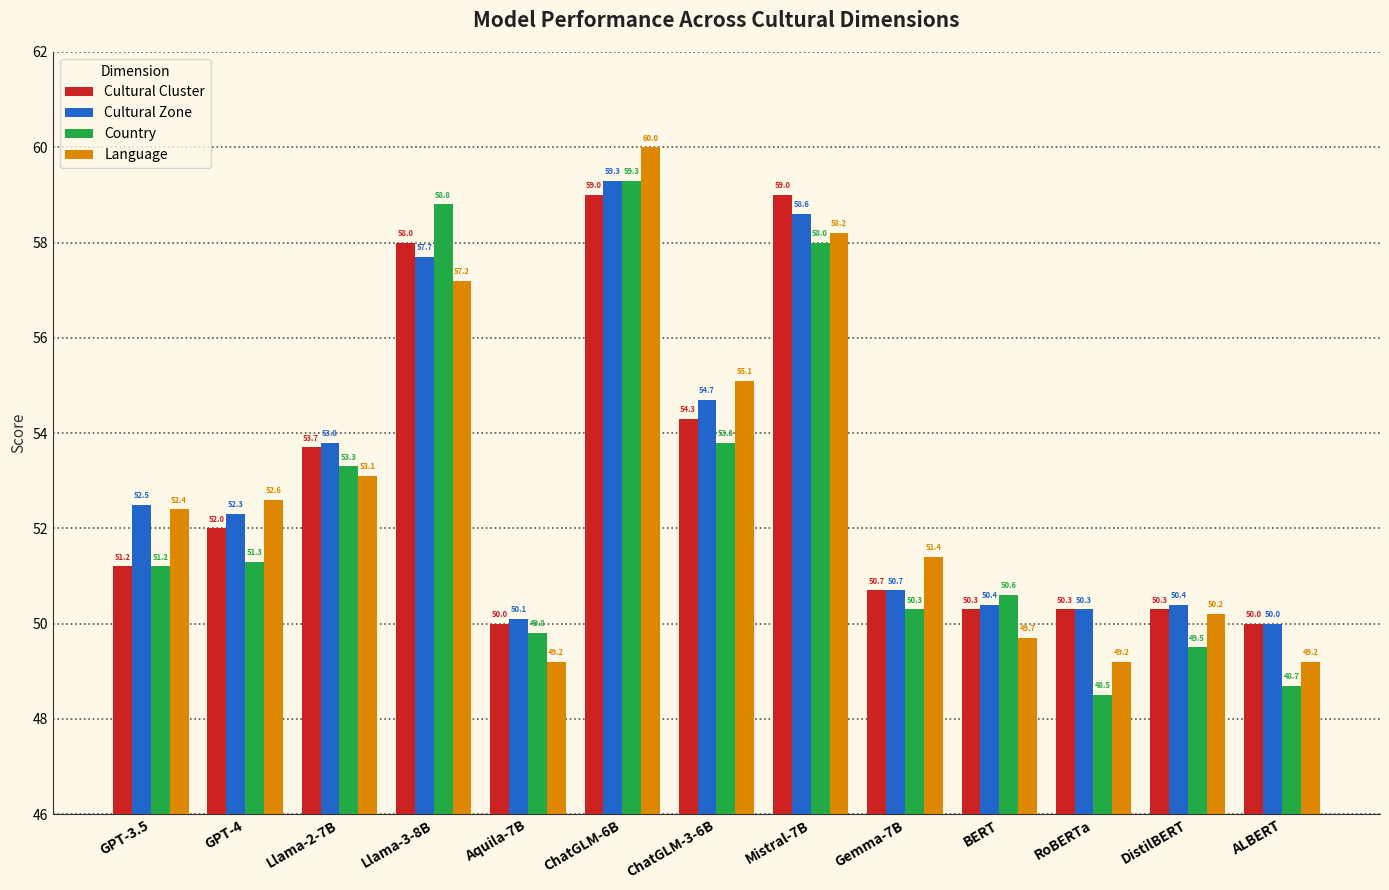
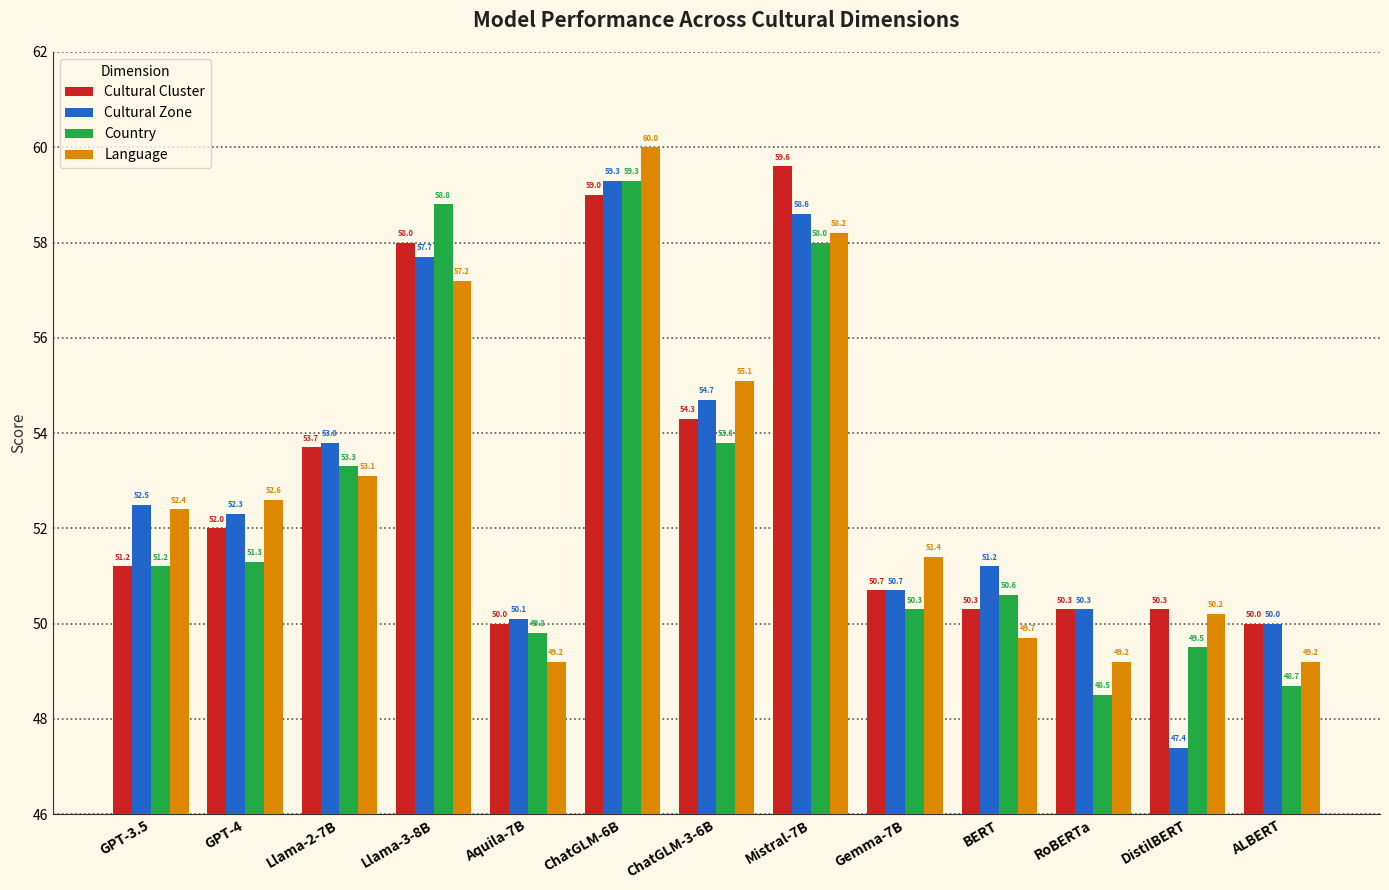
  {
    "Cultural Cluster": {
      "GPT-3.5": 51.2,
      "GPT-4": 52.0,
      "Llama-2-7B": 53.7,
      "Llama-3-8B": 58.0,
      "Aquila-7B": 50.0,
      "ChatGLM-6B": 59.0,
      "ChatGLM-3-6B": 54.3,
-     "Mistral-7B": 59.0,
+     "Mistral-7B": 59.6,
      "Gemma-7B": 50.7,
      "BERT": 50.3,
      "RoBERTa": 50.3,
      "DistilBERT": 50.3,
      "ALBERT": 50.0
    },
    "Cultural Zone": {
      "GPT-3.5": 52.5,
      "GPT-4": 52.3,
      "Llama-2-7B": 53.8,
      "Llama-3-8B": 57.7,
      "Aquila-7B": 50.1,
      "ChatGLM-6B": 59.3,
      "ChatGLM-3-6B": 54.7,
      "Mistral-7B": 58.6,
      "Gemma-7B": 50.7,
-     "BERT": 50.4,
+     "BERT": 51.2,
      "RoBERTa": 50.3,
-     "DistilBERT": 50.4,
+     "DistilBERT": 47.4,
      "ALBERT": 50.0
    },
    "Country": {
      "GPT-3.5": 51.2,
      "GPT-4": 51.3,
      "Llama-2-7B": 53.3,
      "Llama-3-8B": 58.8,
      "Aquila-7B": 49.8,
      "ChatGLM-6B": 59.3,
      "ChatGLM-3-6B": 53.8,
      "Mistral-7B": 58.0,
      "Gemma-7B": 50.3,
      "BERT": 50.6,
      "RoBERTa": 48.5,
      "DistilBERT": 49.5,
      "ALBERT": 48.7
    },
    "Language": {
      "GPT-3.5": 52.4,
      "GPT-4": 52.6,
      "Llama-2-7B": 53.1,
      "Llama-3-8B": 57.2,
      "Aquila-7B": 49.2,
      "ChatGLM-6B": 60.0,
      "ChatGLM-3-6B": 55.1,
      "Mistral-7B": 58.2,
      "Gemma-7B": 51.4,
      "BERT": 49.7,
      "RoBERTa": 49.2,
      "DistilBERT": 50.2,
      "ALBERT": 49.2
    }
  }
